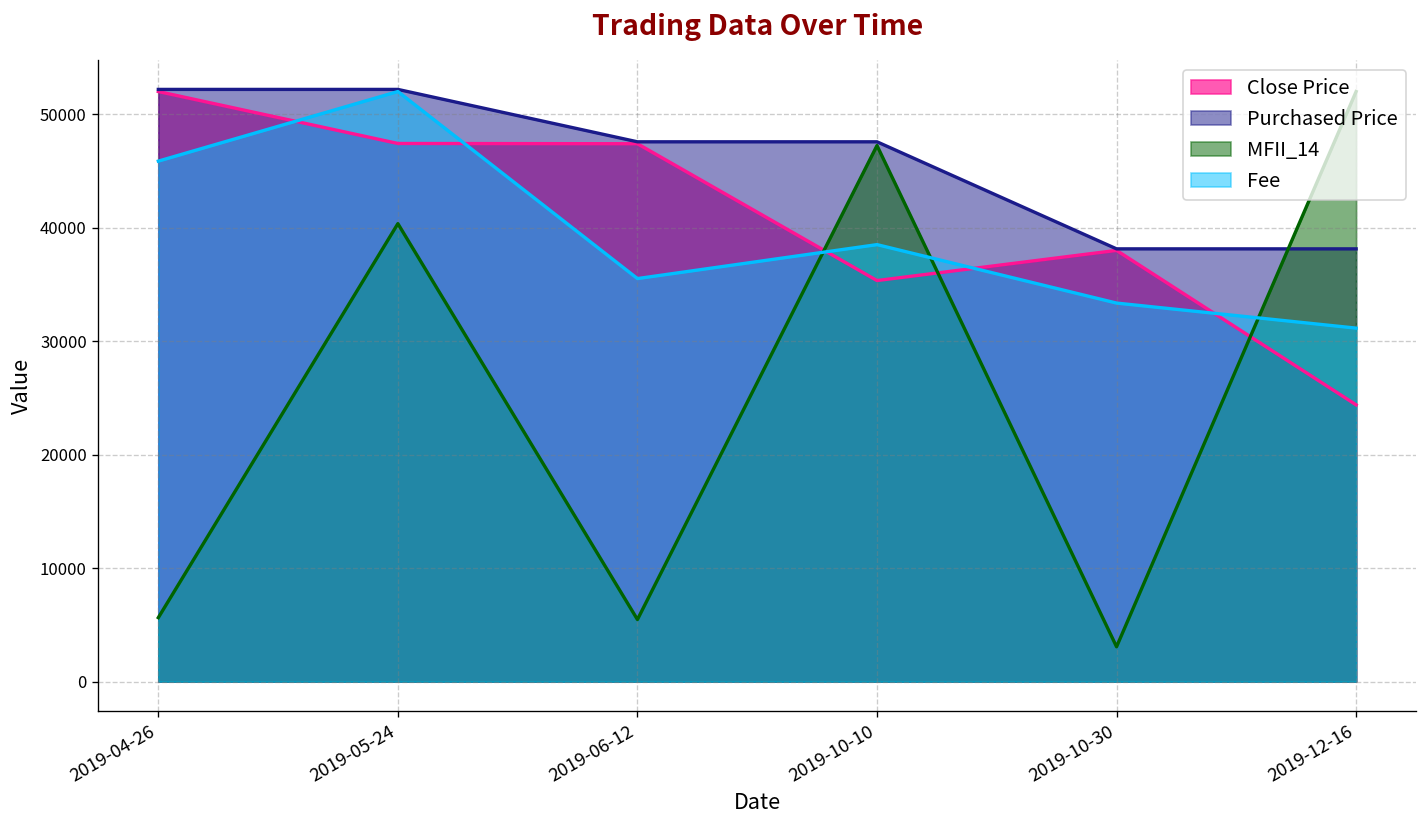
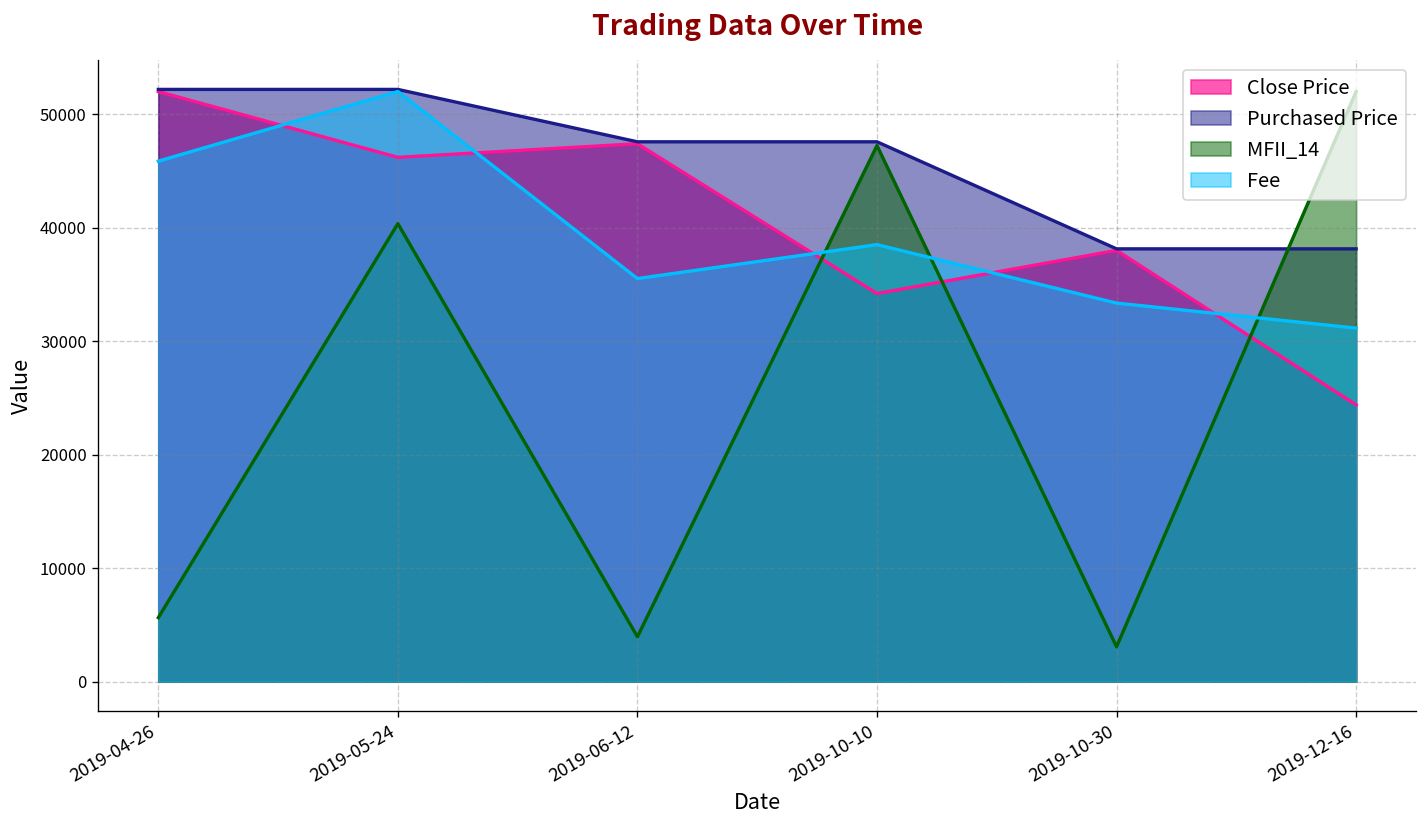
  {
    "Close Price": {
-     "2019-05-24": 47000,
-     "2019-10-10": 35000,
+     "2019-05-24": 46000,
+     "2019-10-10": 34000,
      "2019-12-16": 24000
    },
    "Purchased Price": {
      "2019-10-10": 48000,
      "2019-12-16": 38000
    },
    "MFII_14": {
      "2019-04-26": 6000,
      "2019-05-24": 40000,
-     "2019-06-12": 5000,
+     "2019-06-12": 4000,
      "2019-10-10": 47000,
      "2019-10-30": 3000
    },
    "Fee": {
      "2019-04-26": 46000,
      "2019-06-12": 36000,
      "2019-10-10": 39000,
      "2019-10-30": 33000,
      "2019-12-16": 31000
    }
  }
